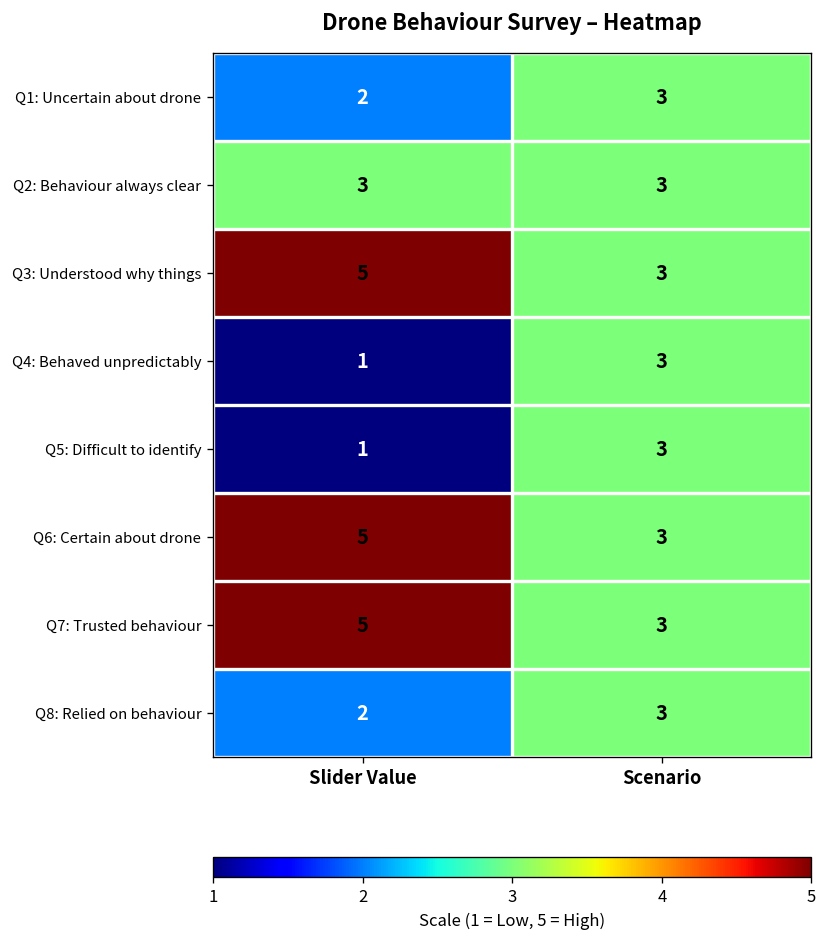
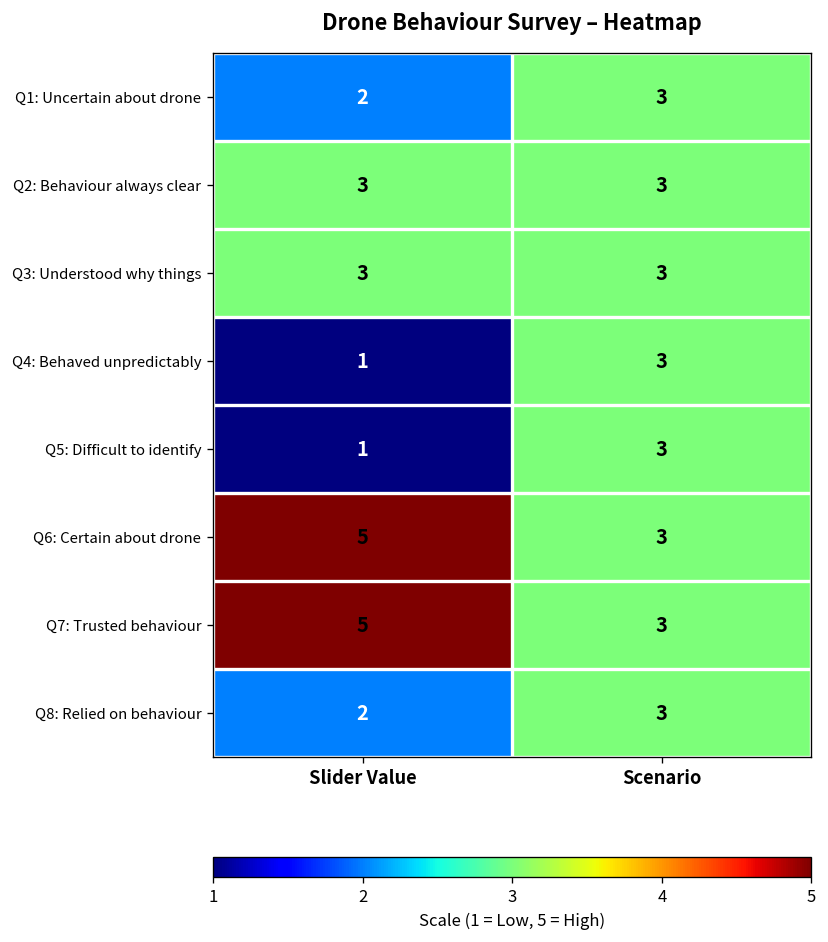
  {
    "Q1: Uncertain about drone": {
      "Slider Value": 2,
      "Scenario": 3
    },
    "Q2: Behaviour always clear": {
      "Slider Value": 3,
      "Scenario": 3
    },
    "Q3: Understood why things": {
-     "Slider Value": 5,
+     "Slider Value": 3,
      "Scenario": 3
    },
    "Q4: Behaved unpredictably": {
      "Slider Value": 1,
      "Scenario": 3
    },
    "Q5: Difficult to identify": {
      "Slider Value": 1,
      "Scenario": 3
    },
    "Q6: Certain about drone": {
      "Slider Value": 5,
      "Scenario": 3
    },
    "Q7: Trusted behaviour": {
      "Slider Value": 5,
      "Scenario": 3
    },
    "Q8: Relied on behaviour": {
      "Slider Value": 2,
      "Scenario": 3
    }
  }
